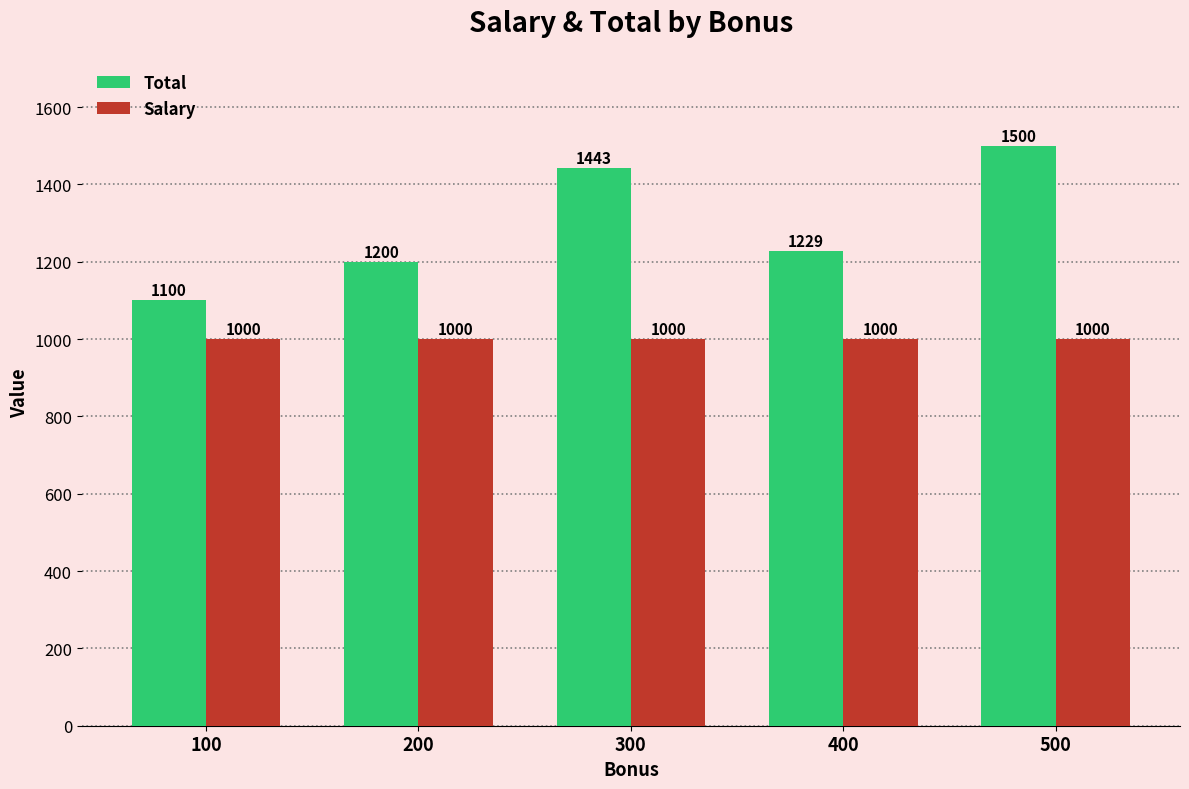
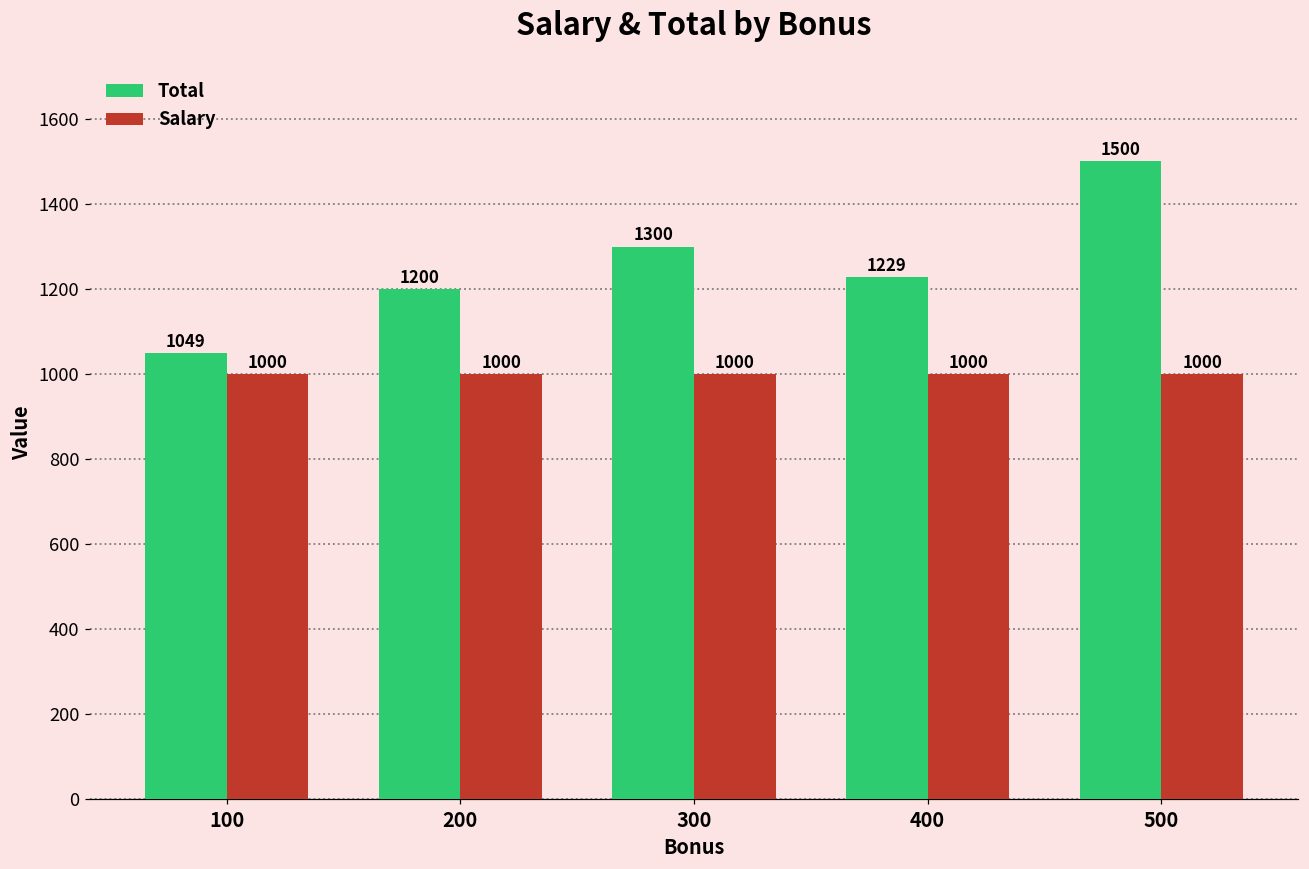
  {
    "Total": {
-     "100": 1100,
+     "100": 1049,
      "200": 1200,
-     "300": 1443,
+     "300": 1300,
      "400": 1229,
      "500": 1500
    },
    "Salary": {
      "100": 1000,
      "200": 1000,
      "300": 1000,
      "400": 1000,
      "500": 1000
    }
  }
